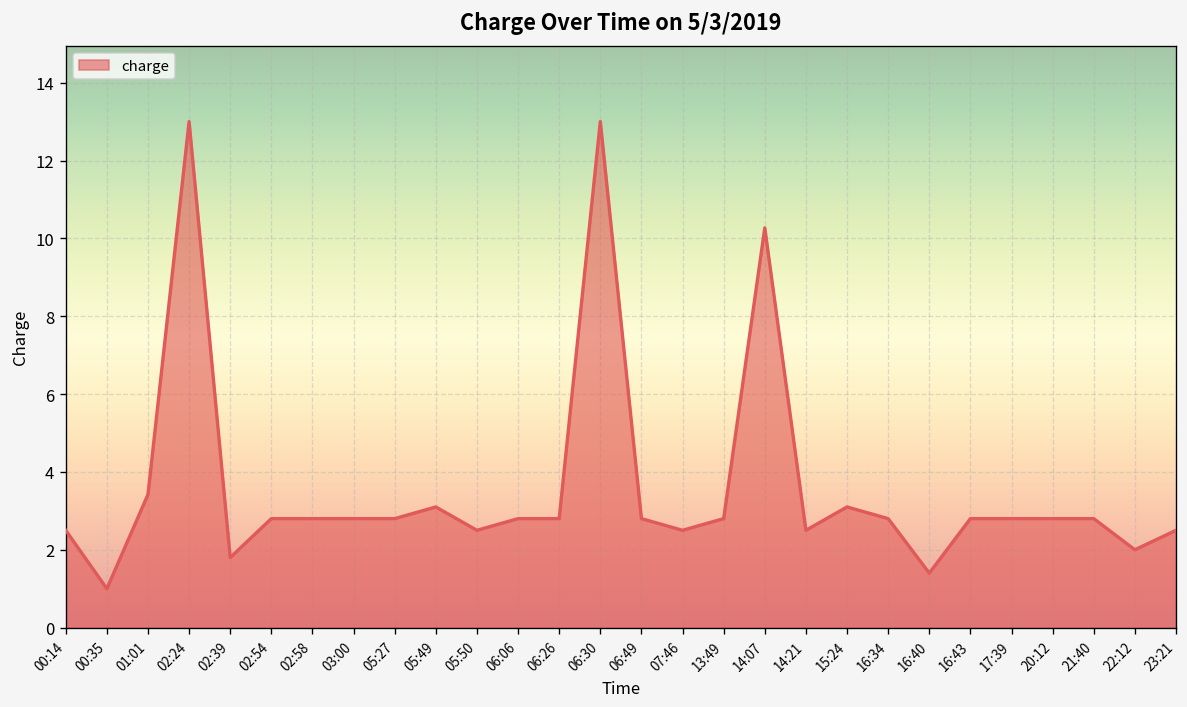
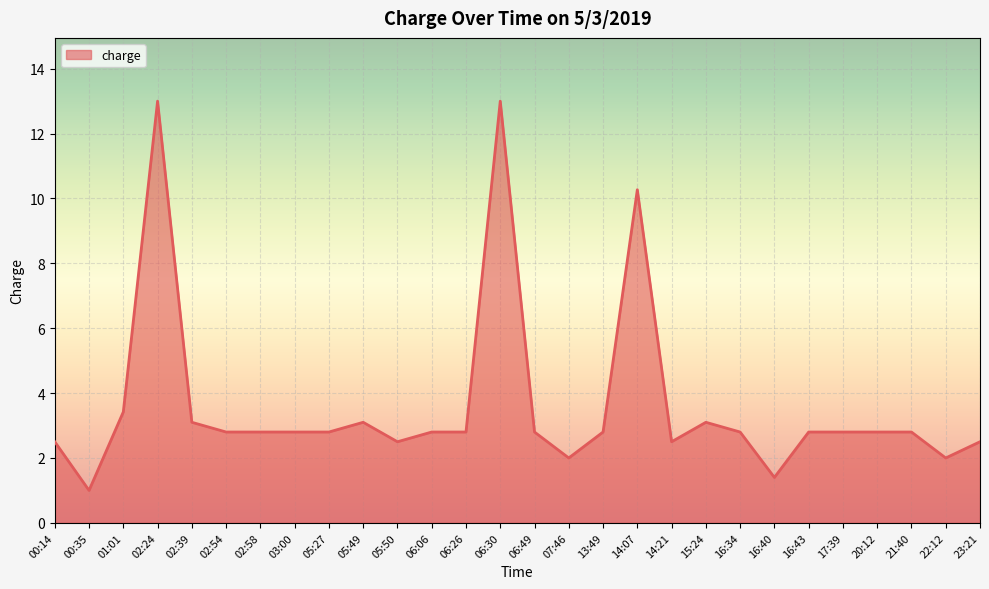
  {
    "00:14": 2.5,
    "00:35": 1.0,
    "01:01": 3.4,
    "02:24": 13.0,
-   "02:39": 1.8,
+   "02:39": 3.1,
    "02:54": 2.8,
    "02:58": 2.8,
    "03:00": 2.8,
    "05:27": 2.8,
    "05:49": 3.1,
    "05:50": 2.5,
    "06:06": 2.8,
    "06:26": 2.8,
    "06:30": 13.0,
    "06:49": 2.8,
-   "07:46": 2.5,
+   "07:46": 2.0,
    "13:49": 2.8,
    "14:07": 10.3,
    "14:21": 2.5,
    "15:24": 3.1,
    "16:34": 2.8,
    "16:40": 1.4,
    "16:43": 2.8,
    "17:39": 2.8,
    "20:12": 2.8,
    "21:40": 2.8,
    "22:12": 2.0,
    "23:21": 2.5
  }
